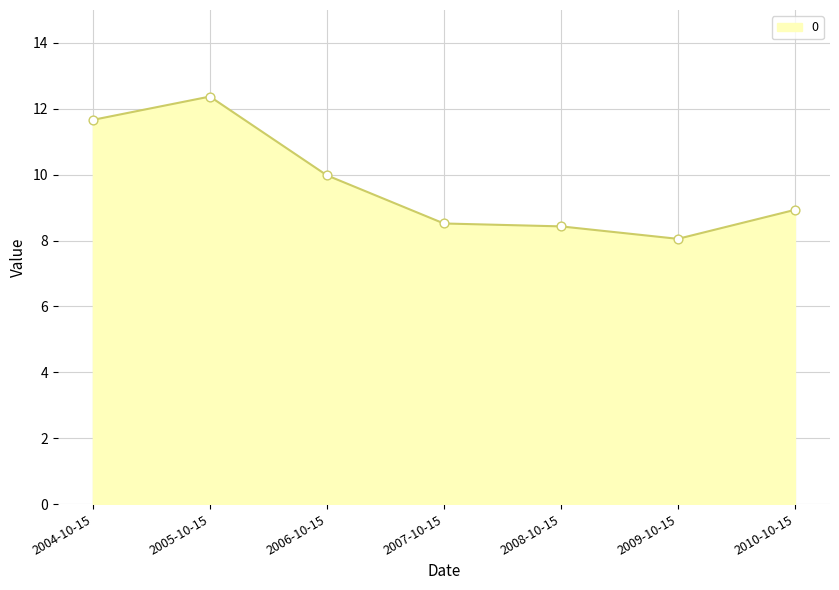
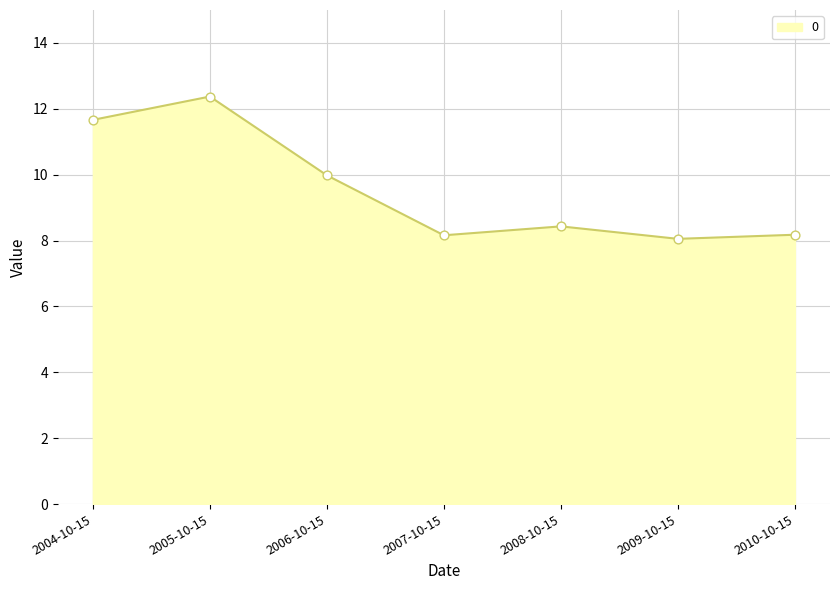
  {
    "2004-10-15": 11.7,
    "2005-10-15": 12.4,
    "2006-10-15": 10.0,
-   "2007-10-15": 8.5,
+   "2007-10-15": 8.2,
    "2008-10-15": 8.4,
    "2009-10-15": 8.1,
-   "2010-10-15": 8.9
+   "2010-10-15": 8.2
  }
